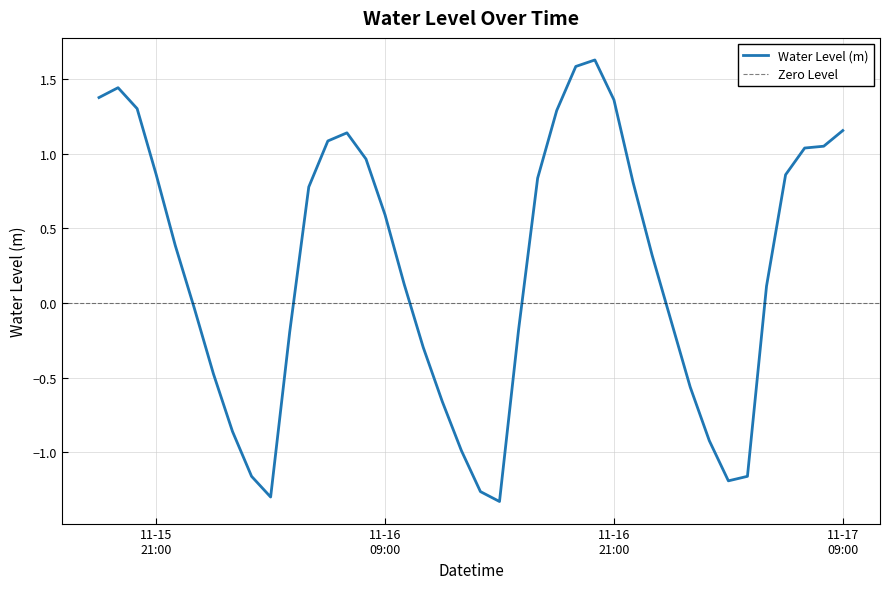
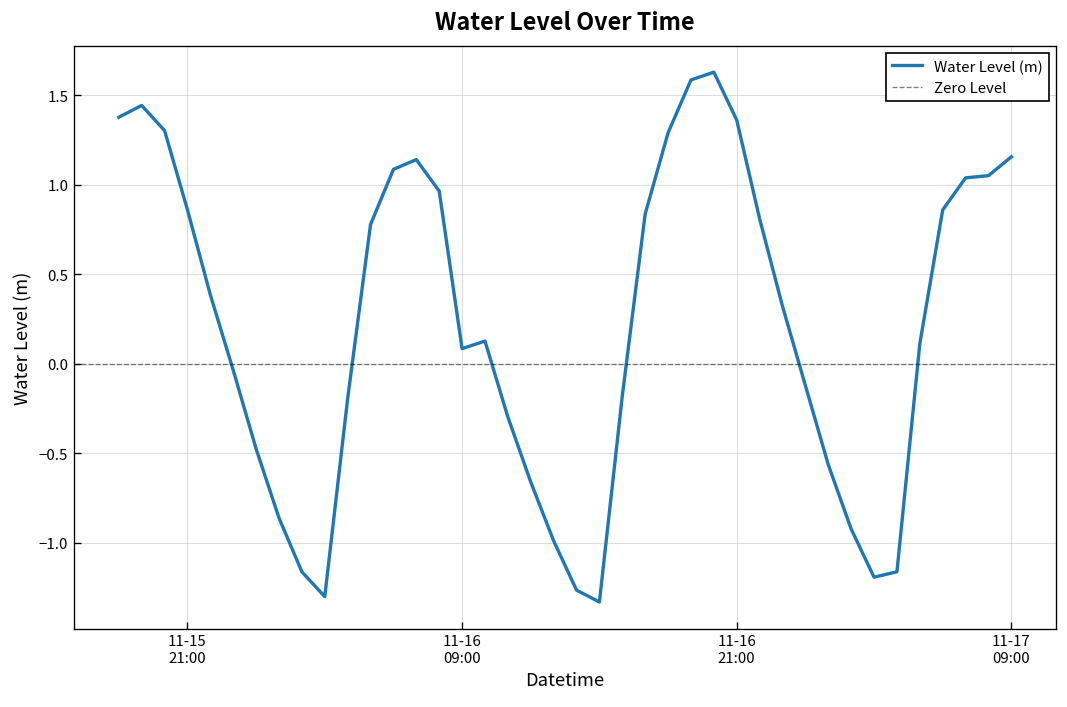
  {
    "11-15 21:00": 0.86,
-   "11-16 09:00": 0.59,
+   "11-16 09:00": 0.08,
    "11-16 21:00": 1.36,
    "11-17 09:00": 1.16
  }
